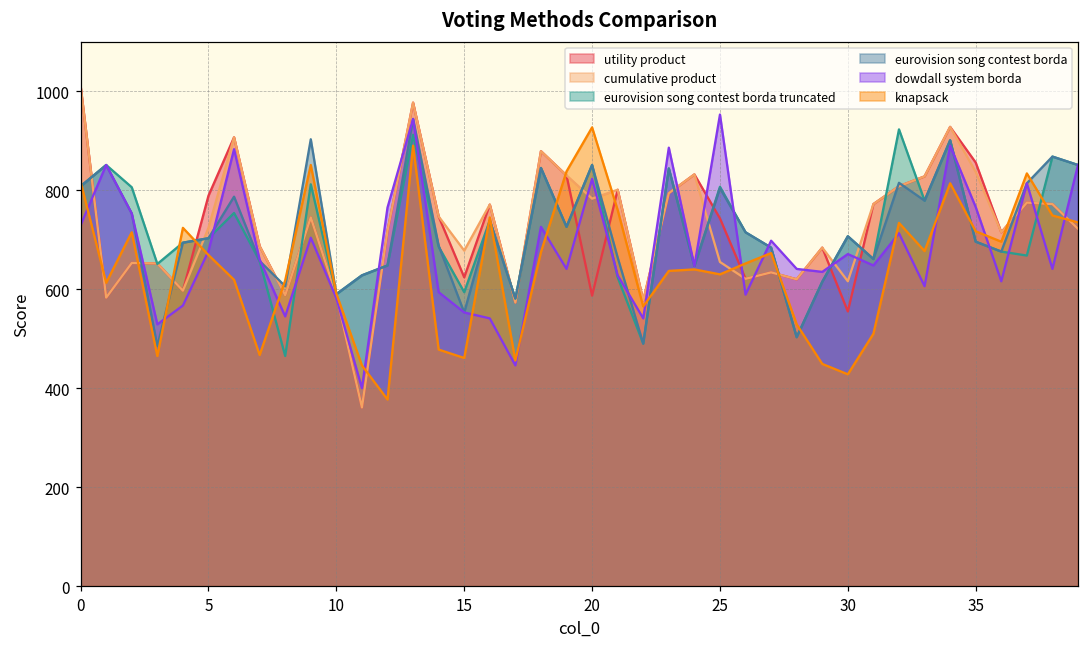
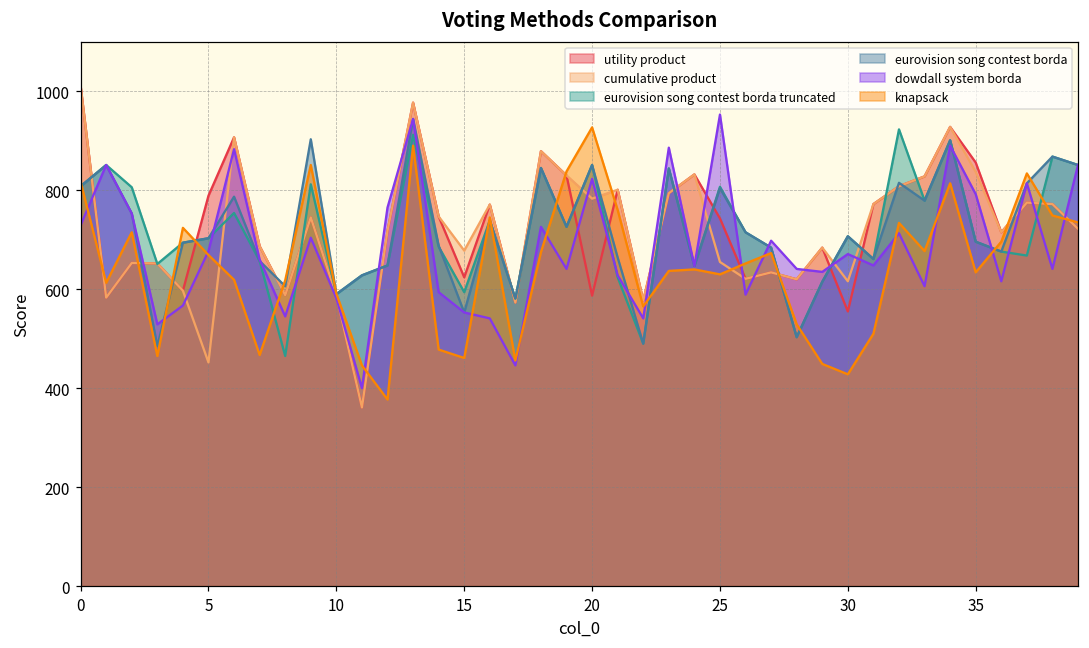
  {
    "utility product": {
      "5": 790,
      "15": 620,
      "20": 590,
      "25": 740,
      "30": 560,
      "35": 860
    },
    "cumulative product": {
-     "5": 720,
+     "5": 450,
      "15": 680,
      "20": 780,
      "25": 660,
      "30": 620,
      "35": 840
    },
    "dowdall system borda": {
      "0": 730,
      "5": 680,
      "20": 820,
      "25": 950,
      "30": 670,
-     "35": 770
+     "35": 790
    },
    "knapsack": {
      "0": 820,
      "5": 670,
      "15": 460,
      "20": 930,
      "25": 630,
      "30": 430,
-     "35": 720
+     "35": 630
    }
  }
